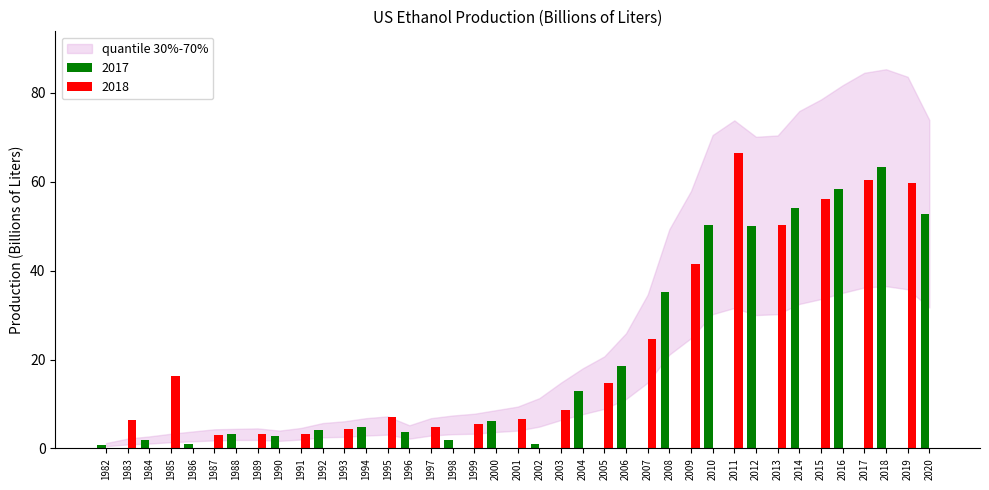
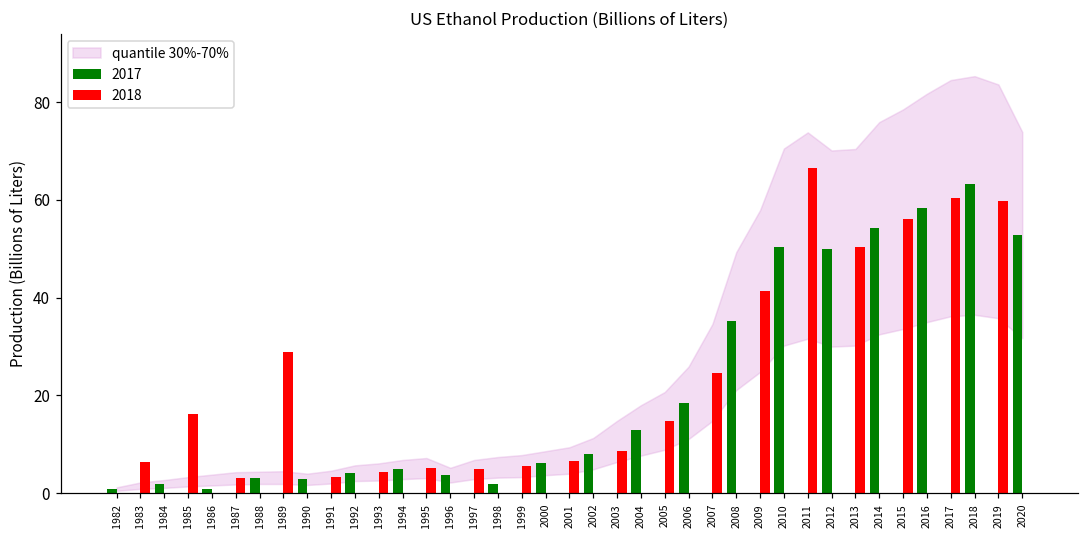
  {
    "2017": {
      "1982": 1,
      "1983": 0,
      "1984": 2,
      "1985": 0,
      "1986": 1,
      "1987": 0,
      "1988": 3,
      "1989": 0,
      "1990": 3,
      "1991": 0,
      "1992": 4,
      "1993": 0,
      "1994": 5,
      "1995": 0,
      "1996": 4,
      "1997": 0,
      "1998": 2,
      "1999": 0,
      "2000": 6,
      "2001": 0,
-     "2002": 1,
+     "2002": 8,
      "2003": 0,
      "2004": 13,
      "2005": 0,
      "2006": 18,
      "2007": 0,
      "2008": 35,
      "2009": 0,
      "2010": 50,
      "2011": 0,
      "2012": 50,
      "2013": 0,
      "2014": 54,
      "2015": 0,
      "2016": 58,
      "2017": 0,
      "2018": 63,
      "2019": 0,
      "2020": 53
    },
    "2018": {
      "1982": 0,
      "1983": 6,
      "1984": 0,
      "1985": 16,
      "1986": 0,
      "1987": 3,
      "1988": 0,
-     "1989": 3,
+     "1989": 29,
      "1990": 0,
      "1991": 3,
      "1992": 0,
      "1993": 4,
      "1994": 0,
-     "1995": 7,
+     "1995": 5,
      "1996": 0,
      "1997": 5,
      "1998": 0,
      "1999": 6,
      "2000": 0,
      "2001": 7,
      "2002": 0,
      "2003": 9,
      "2004": 0,
      "2005": 15,
      "2006": 0,
      "2007": 25,
      "2008": 0,
      "2009": 41,
      "2010": 0,
      "2011": 66,
      "2012": 0,
      "2013": 50,
      "2014": 0,
      "2015": 56,
      "2016": 0,
      "2017": 60,
      "2018": 0,
      "2019": 60,
      "2020": 0
    }
  }
